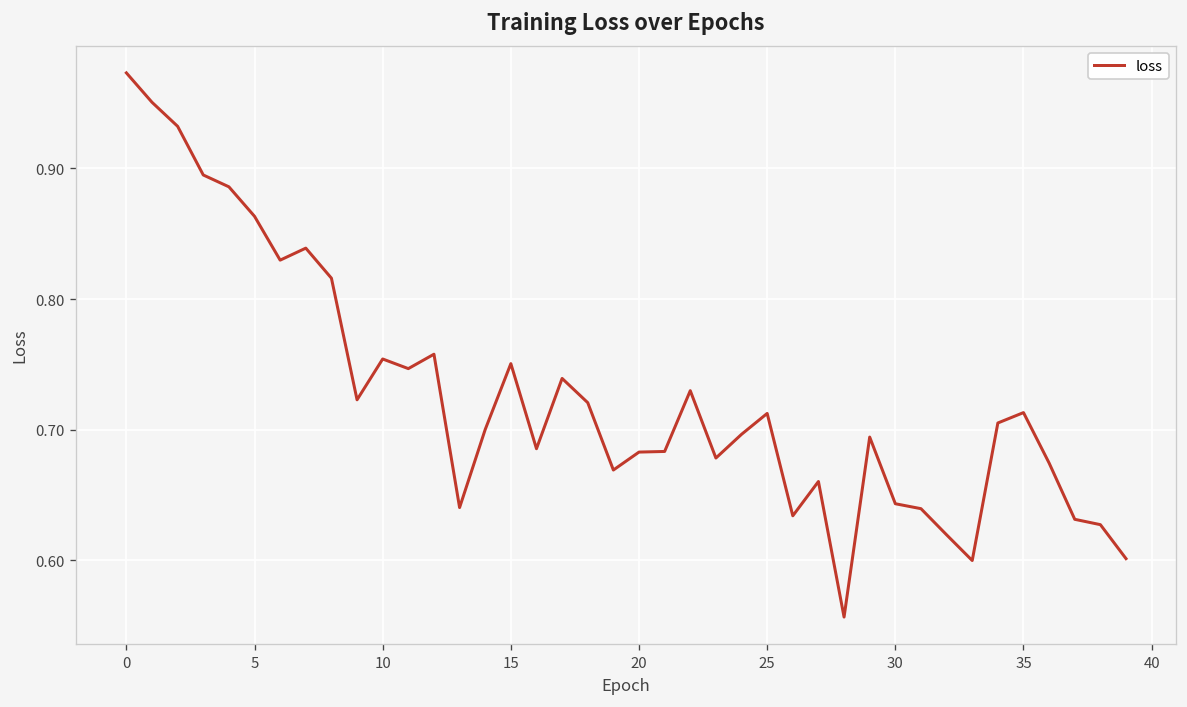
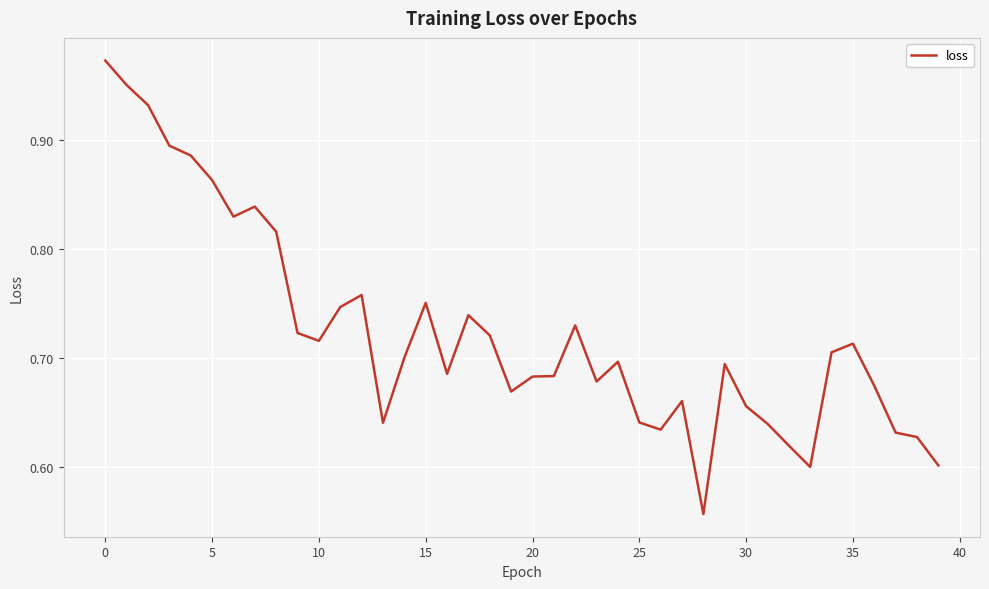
  {
    "0": 0.973,
    "5": 0.863,
-   "10": 0.754,
+   "10": 0.716,
    "15": 0.751,
    "20": 0.683,
-   "25": 0.712,
-   "30": 0.643,
+   "25": 0.641,
+   "30": 0.656,
    "35": 0.713
  }
